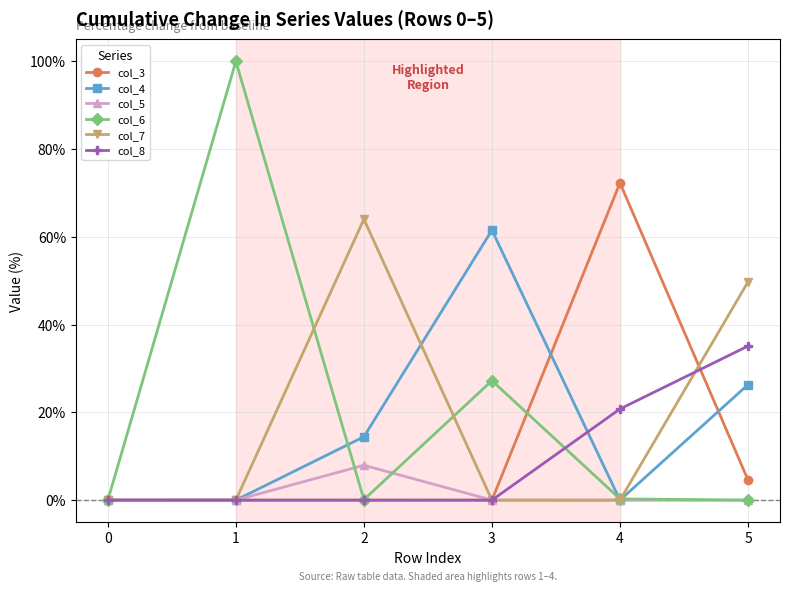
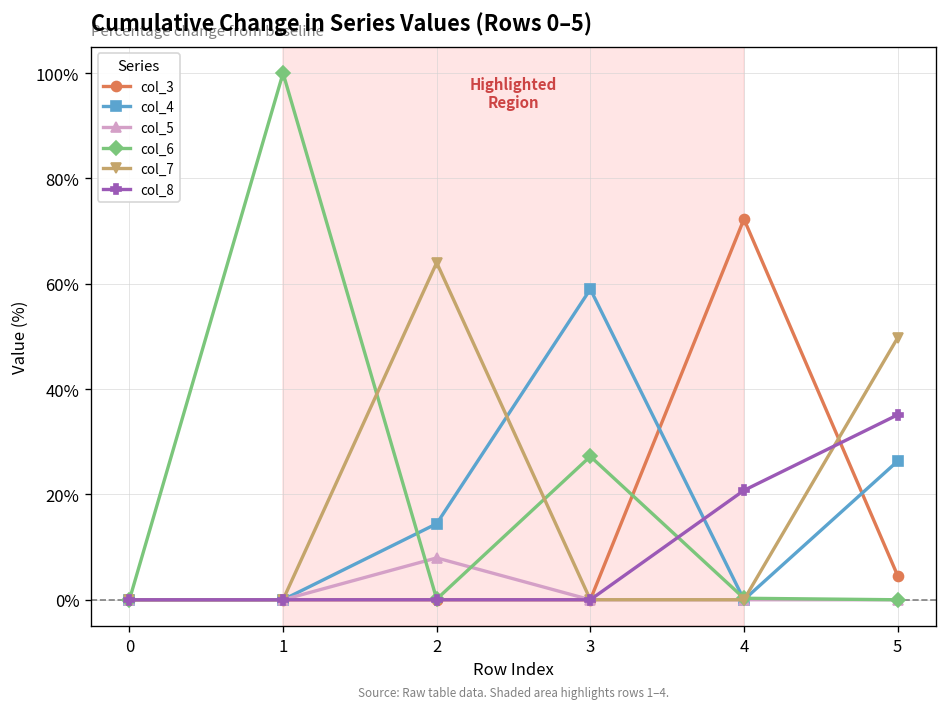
  {
    "col_4": {
      "2": "14%",
-     "3": "62%",
+     "3": "59%",
      "5": "26%"
    },
    "col_5": {
      "2": "8%"
    },
    "col_6": {
      "1": "100%",
      "3": "27%"
    },
    "col_8": {
      "4": "21%",
      "5": "35%"
    }
  }
